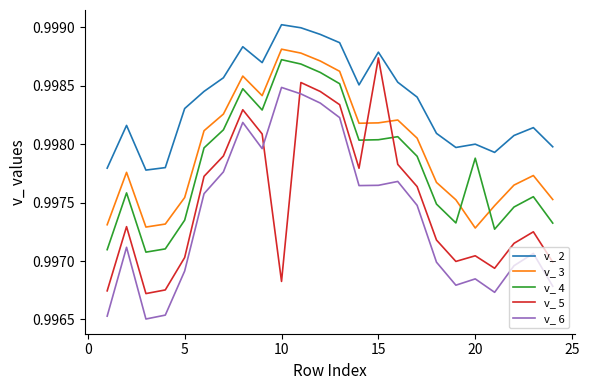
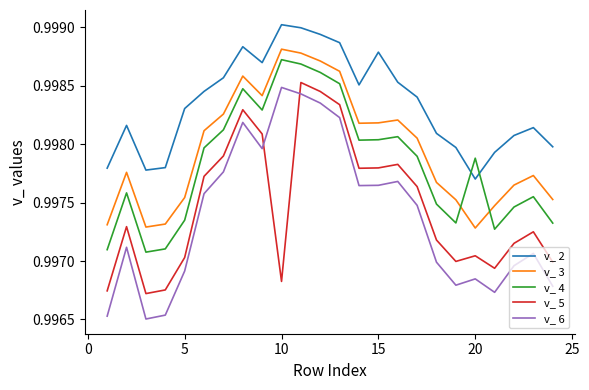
  {
    "v_ 2": {
      "5": 0.99831,
      "10": 0.99902,
      "15": 0.99879,
-     "20": 0.99800
+     "20": 0.99770
    },
    "v_ 3": {
      "5": 0.99754,
      "10": 0.99881,
      "15": 0.99818,
      "20": 0.99728
    },
    "v_ 4": {
      "5": 0.99735,
      "10": 0.99872,
      "15": 0.99804,
      "20": 0.99788
    },
    "v_ 5": {
      "5": 0.99703,
      "10": 0.99683,
-     "15": 0.99874,
+     "15": 0.99780,
      "20": 0.99704
    },
    "v_ 6": {
      "5": 0.99691,
      "10": 0.99849,
      "15": 0.99765,
      "20": 0.99685
    }
  }
